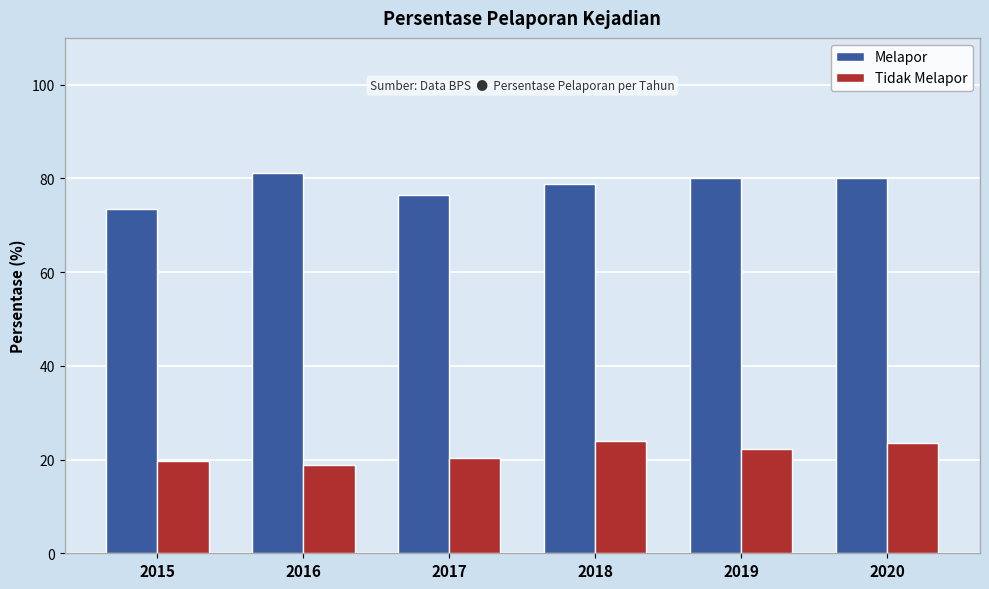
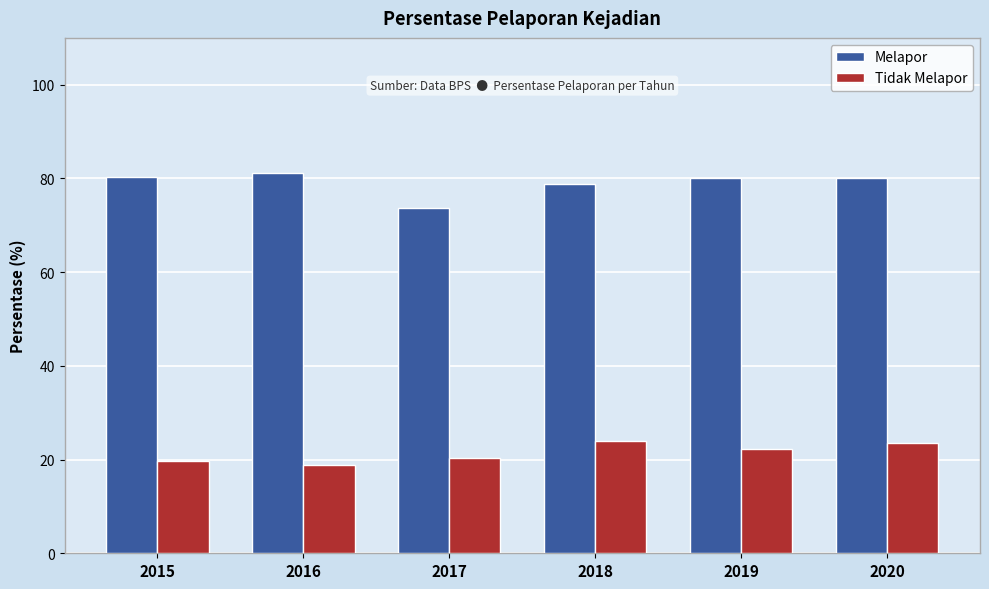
  {
    "Melapor": {
-     "2015": 74,
+     "2015": 80,
      "2016": 81,
-     "2017": 77,
+     "2017": 74,
      "2018": 79,
      "2019": 80,
      "2020": 80
    },
    "Tidak Melapor": {
      "2015": 20,
      "2016": 19,
      "2017": 20,
      "2018": 24,
      "2019": 22,
      "2020": 23
    }
  }
